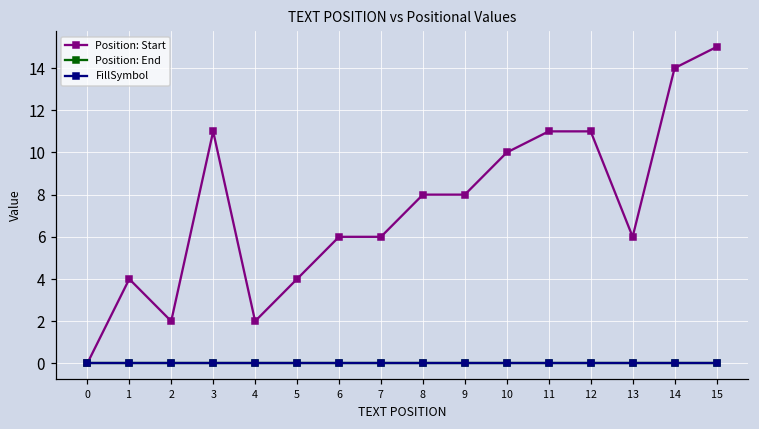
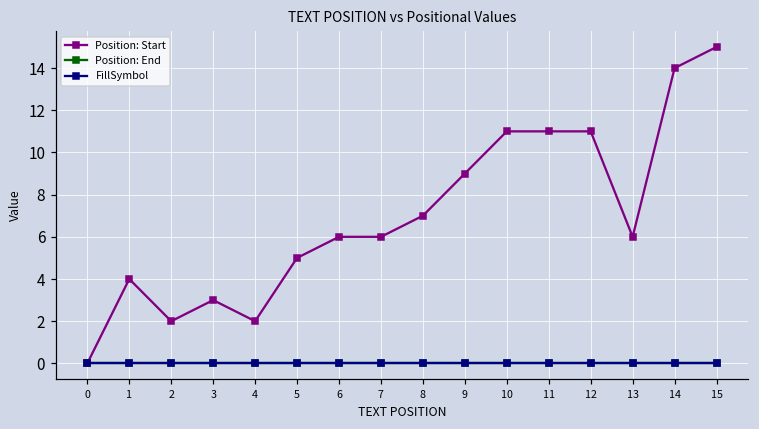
  {
    "Position: Start": {
      "1": 4,
      "2": 2,
-     "3": 11,
+     "3": 3,
      "4": 2,
-     "5": 4,
+     "5": 5,
      "6": 6,
      "7": 6,
-     "8": 8,
-     "9": 8,
-     "10": 10,
+     "8": 7,
+     "9": 9,
+     "10": 11,
      "11": 11,
      "12": 11,
      "13": 6,
      "14": 14,
      "15": 15
    },
    "FillSymbol": {
      "1": 0,
      "2": 0,
      "3": 0,
      "4": 0,
      "5": 0,
      "6": 0,
      "7": 0,
      "8": 0,
      "9": 0,
      "10": 0,
      "11": 0,
      "12": 0,
      "13": 0,
      "14": 0,
      "15": 0
    }
  }
